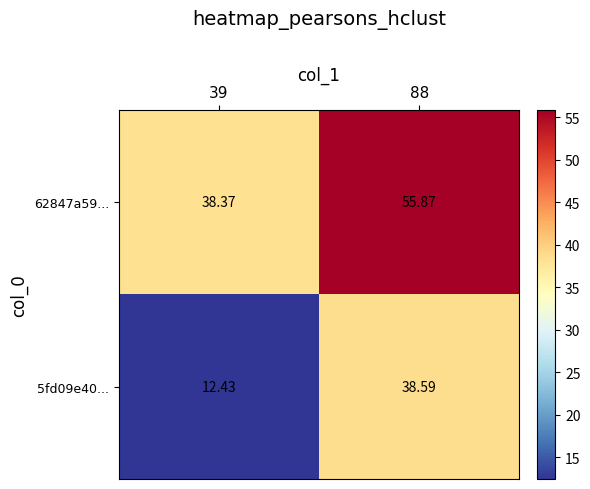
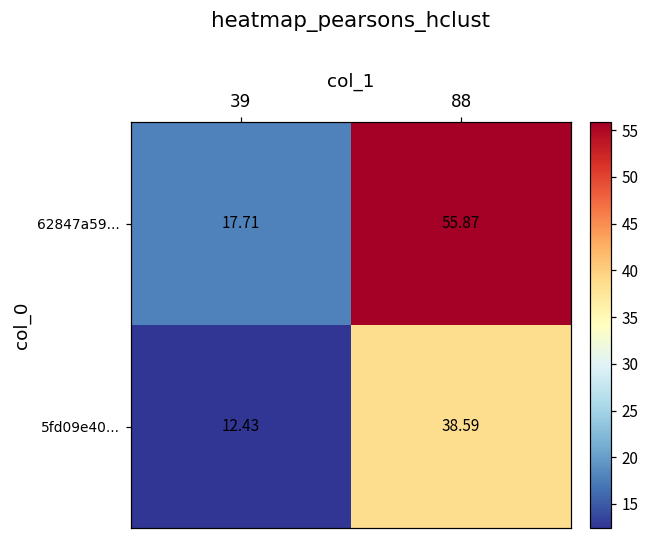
  {
    "62847a59...": {
-     "39": 38.37,
+     "39": 17.71,
      "88": 55.87
    },
    "5fd09e40...": {
      "39": 12.43,
      "88": 38.59
    }
  }
